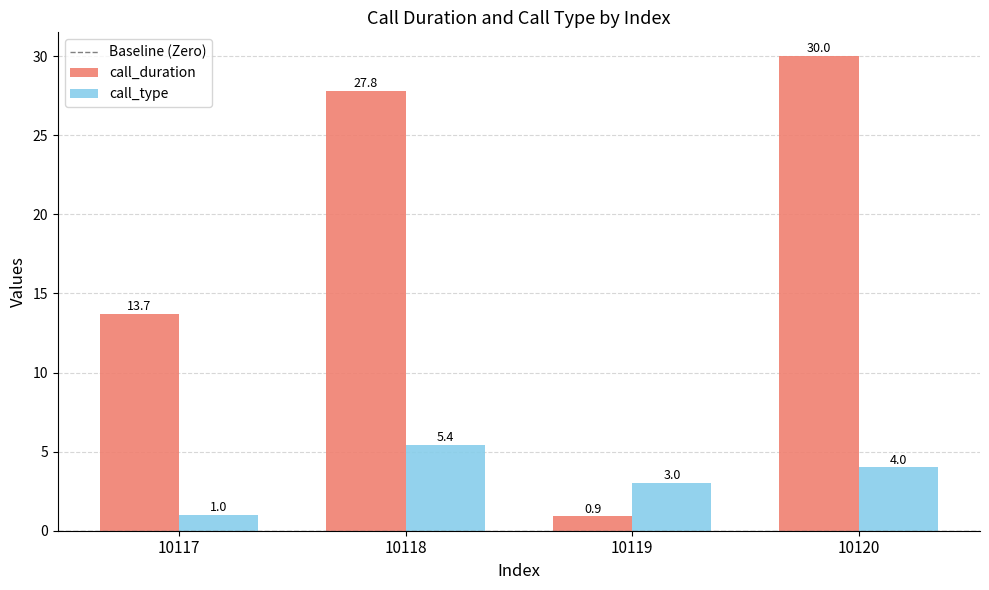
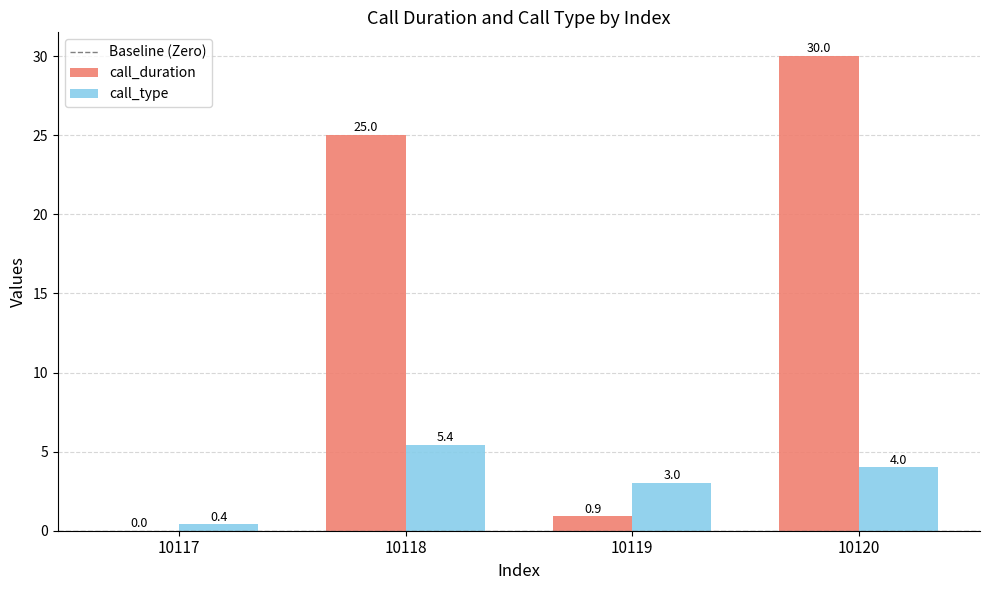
  {
    "call_duration": {
-     "10117": 13.7,
-     "10118": 27.8,
+     "10117": 0.0,
+     "10118": 25.0,
      "10119": 0.9,
      "10120": 30.0
    },
    "call_type": {
-     "10117": 1.0,
+     "10117": 0.4,
      "10118": 5.4,
      "10119": 3.0,
      "10120": 4.0
    }
  }
